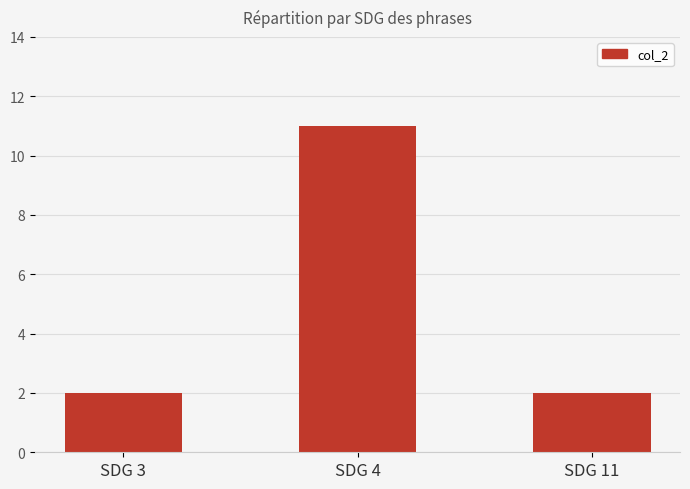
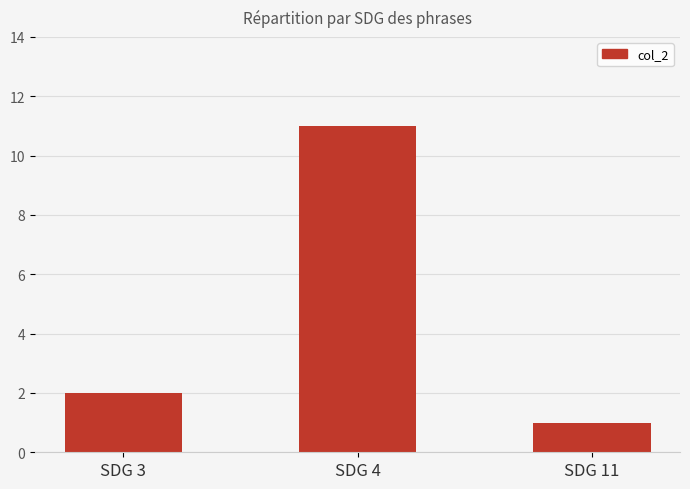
  {
    "SDG 3": 2,
    "SDG 4": 11,
-   "SDG 11": 2
+   "SDG 11": 1
  }
